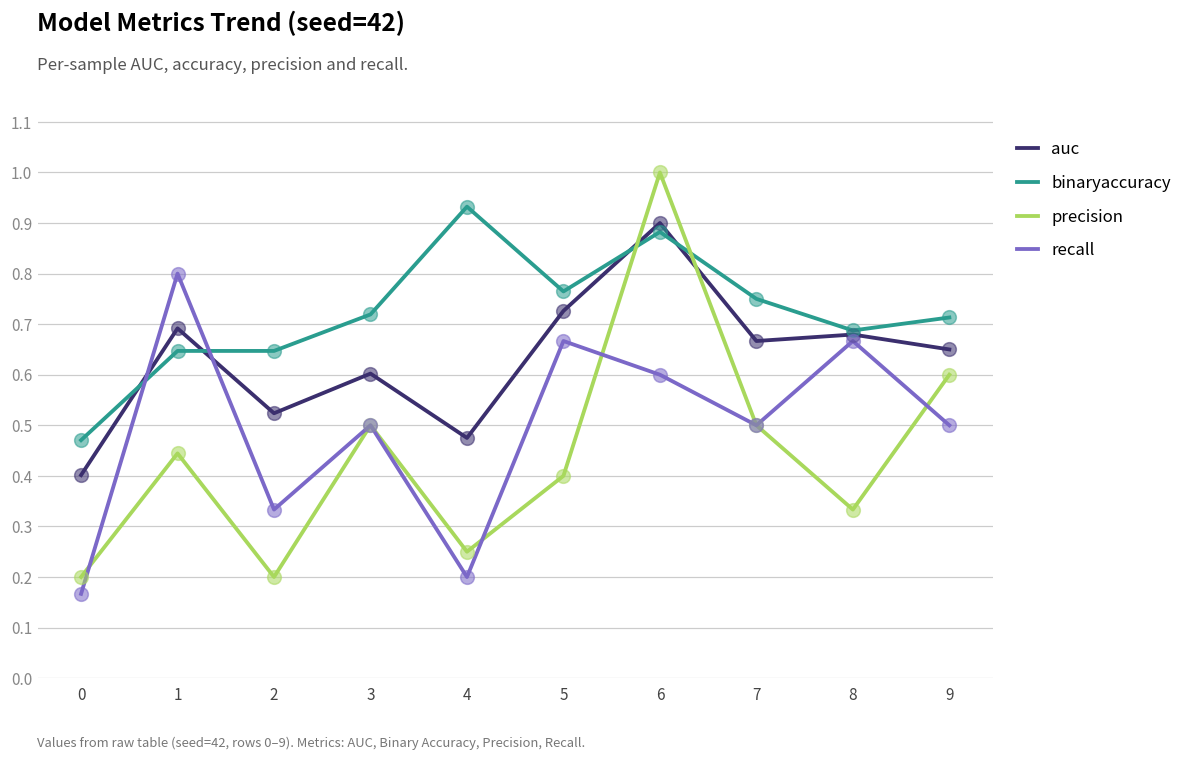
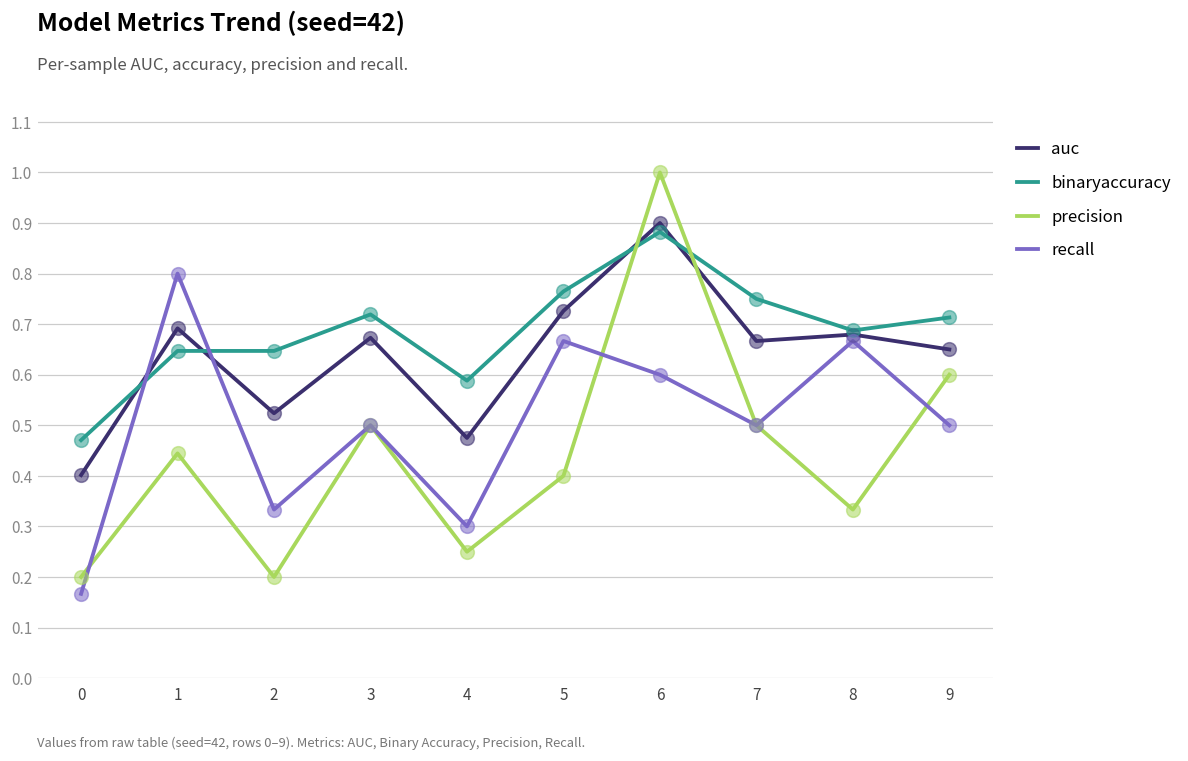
  {
    "auc": {
      "0": 0.40,
      "1": 0.69,
      "2": 0.52,
-     "3": 0.60,
+     "3": 0.67,
      "4": 0.48,
      "5": 0.73,
      "6": 0.90,
      "7": 0.67,
      "8": 0.68,
      "9": 0.65
    },
    "binaryaccuracy": {
      "0": 0.47,
      "1": 0.65,
      "2": 0.65,
      "3": 0.72,
-     "4": 0.93,
+     "4": 0.59,
      "5": 0.76,
      "6": 0.88,
      "7": 0.75,
      "8": 0.69,
      "9": 0.71
    },
    "precision": {
      "0": 0.20,
      "1": 0.44,
      "2": 0.20,
      "4": 0.25,
      "5": 0.40,
      "6": 1.00,
      "8": 0.33,
      "9": 0.60
    },
    "recall": {
      "0": 0.17,
      "1": 0.8,
      "2": 0.33,
-     "4": 0.2,
+     "4": 0.3,
      "5": 0.67,
      "6": 0.6,
      "8": 0.67,
      "9": 0.5
    }
  }
